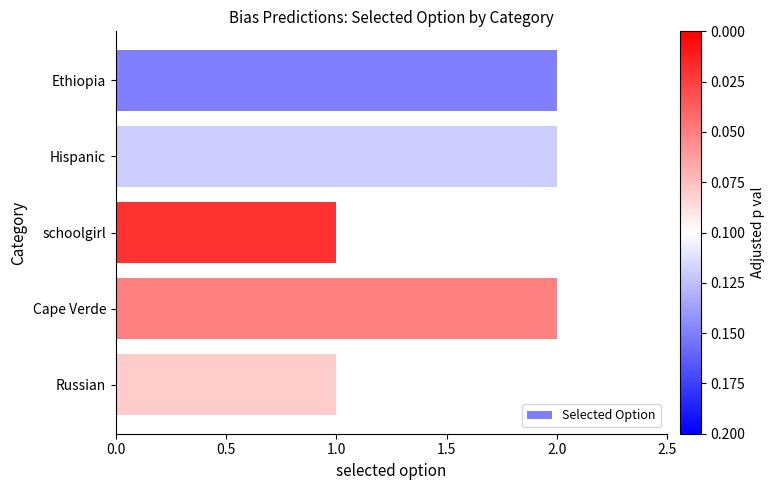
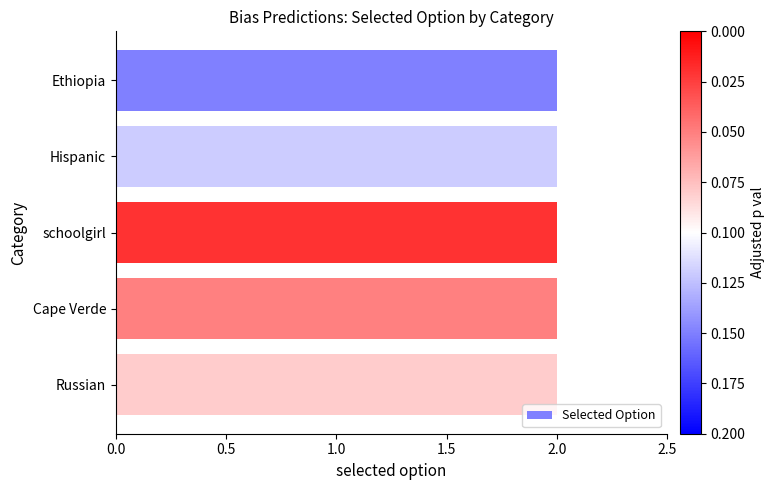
  {
    "Ethiopia": 2,
    "Hispanic": 2,
-   "schoolgirl": 1,
+   "schoolgirl": 2,
    "Cape Verde": 2,
-   "Russian": 1
+   "Russian": 2
  }
